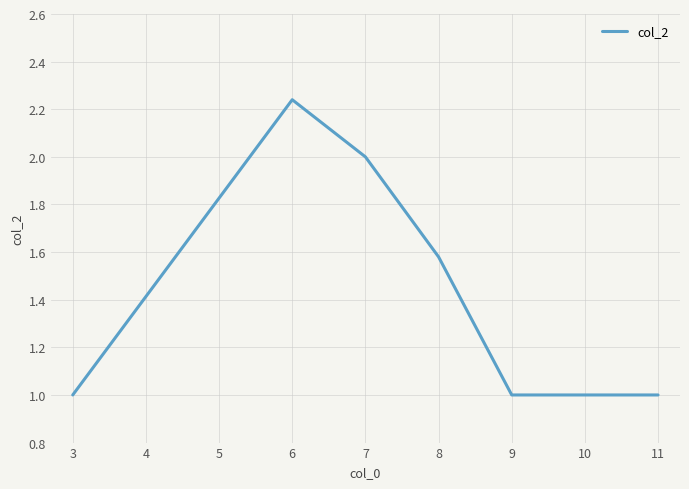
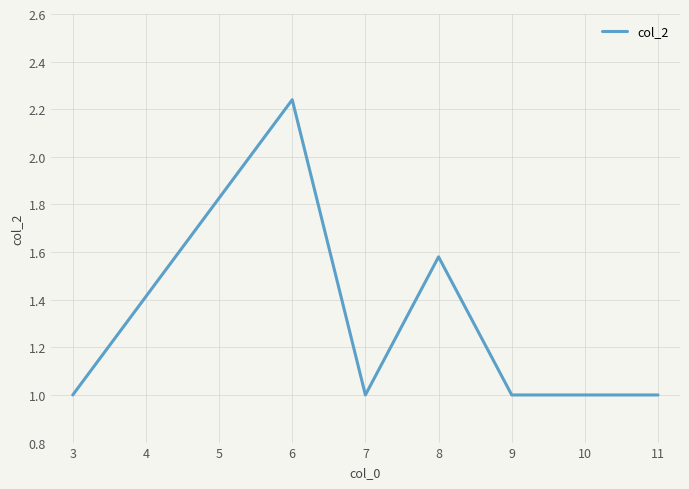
  {
    "3": 1,
    "6": 2.24,
-   "7": 2,
+   "7": 1,
    "8": 1.58,
    "9": 1,
    "10": 1,
    "11": 1
  }
